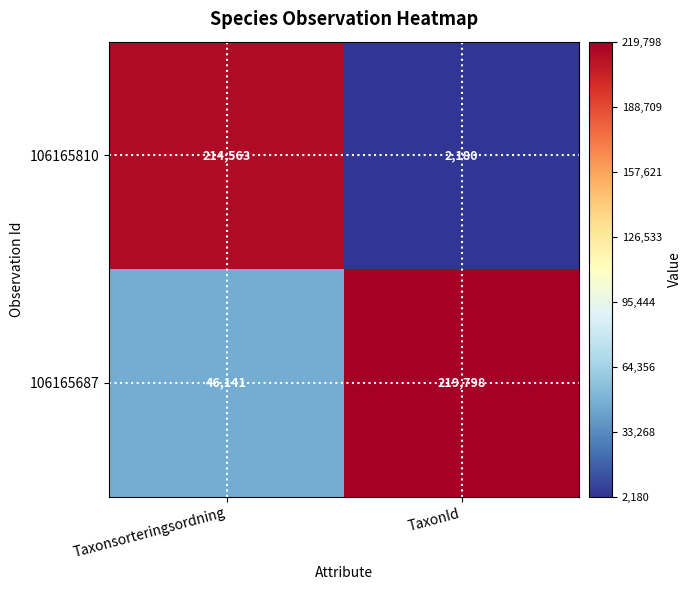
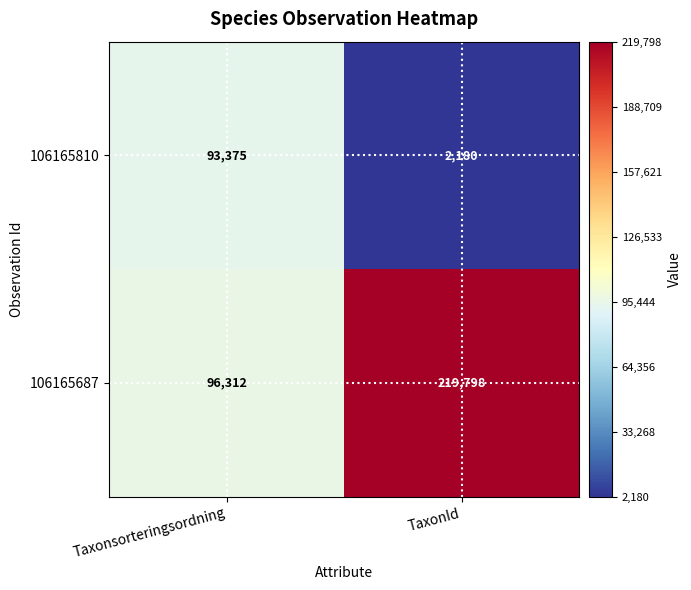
  {
    "106165810": {
-     "Taxonsorteringsordning": "214,563",
+     "Taxonsorteringsordning": "93,375",
      "TaxonId": "2,180"
    },
    "106165687": {
-     "Taxonsorteringsordning": "46,141",
+     "Taxonsorteringsordning": "96,312",
      "TaxonId": "219,798"
    }
  }
